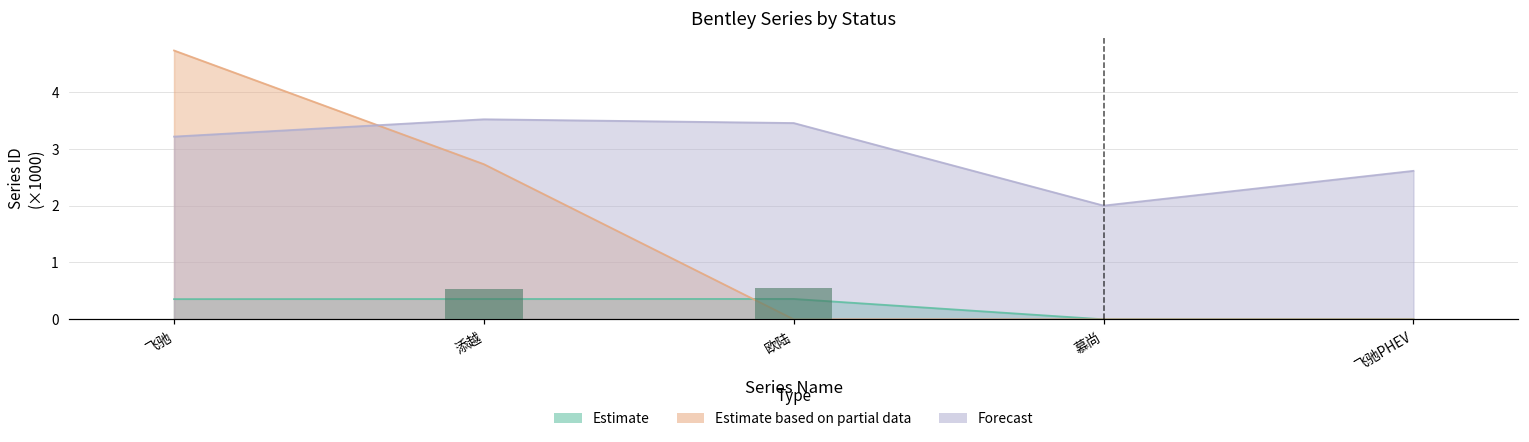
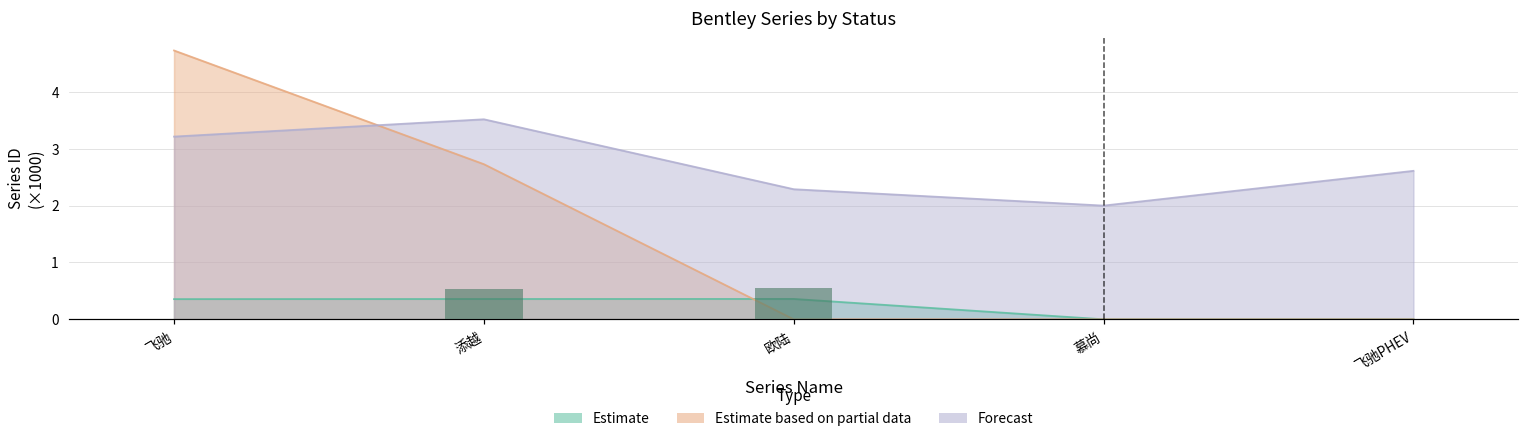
  {
    "Estimate": {
      "飞驰": 0.4,
      "添越": 0.4,
      "欧陆": 0.4
    },
    "Estimate based on partial data": {
      "飞驰": 4.7,
      "添越": 2.7,
      "欧陆": 0.0
    },
    "Forecast": {
      "飞驰": 3.2,
      "添越": 3.5,
-     "欧陆": 3.4,
+     "欧陆": 2.3,
      "慕尚": 2.0,
      "飞驰PHEV": 2.6
    }
  }
